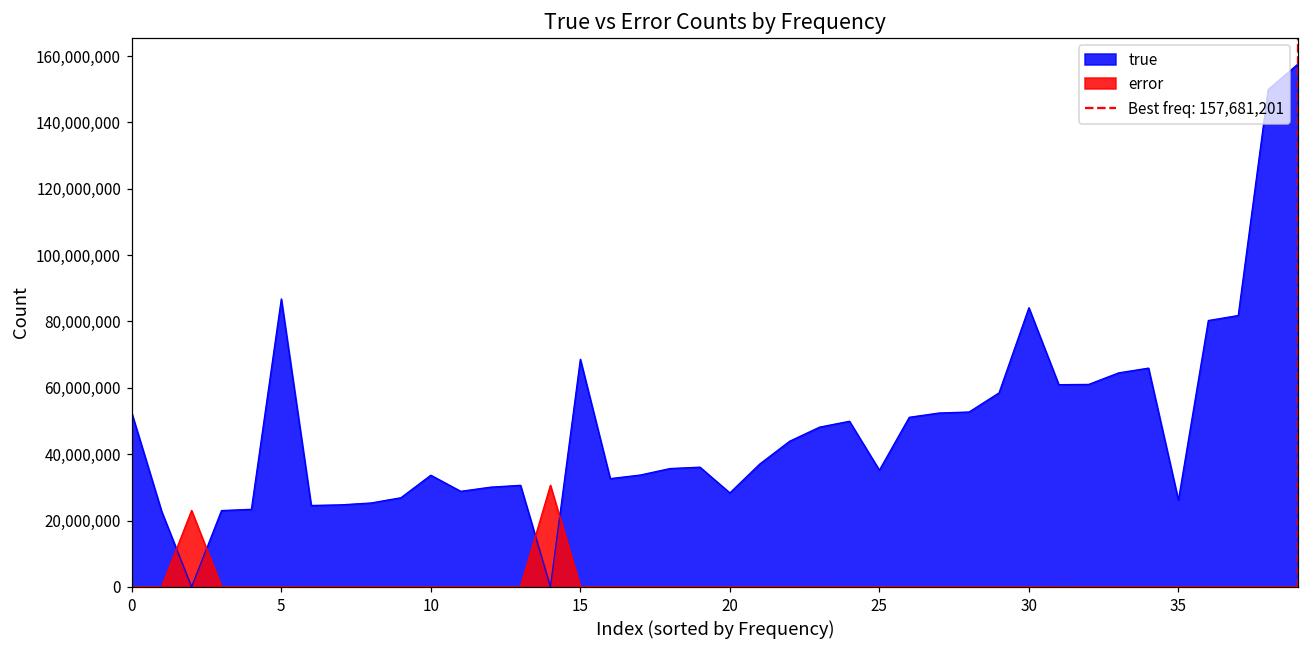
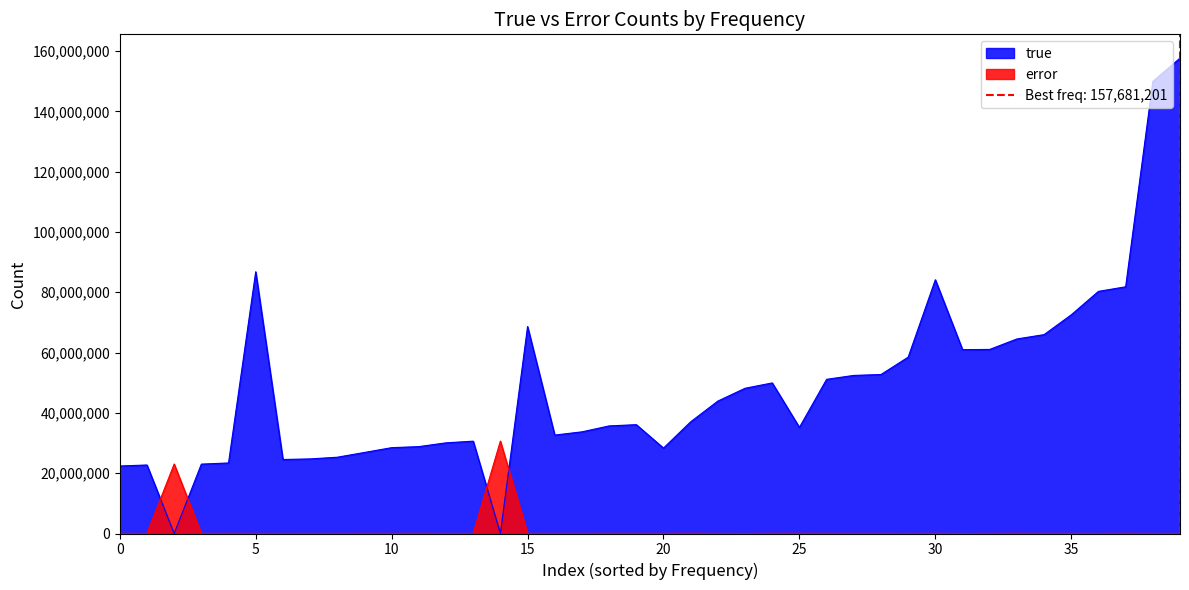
  {
    "true": {
-     "0": "52,000,000",
+     "0": "22,000,000",
      "5": "87,000,000",
-     "10": "34,000,000",
+     "10": "28,000,000",
      "15": "69,000,000",
      "20": "28,000,000",
      "25": "35,000,000",
      "30": "84,000,000",
-     "35": "26,000,000"
+     "35": "73,000,000"
    },
    "error": {
      "0": "0",
      "5": "0",
      "10": "0",
      "15": "0",
      "20": "0",
      "25": "0",
      "30": "0",
      "35": "0"
    }
  }
